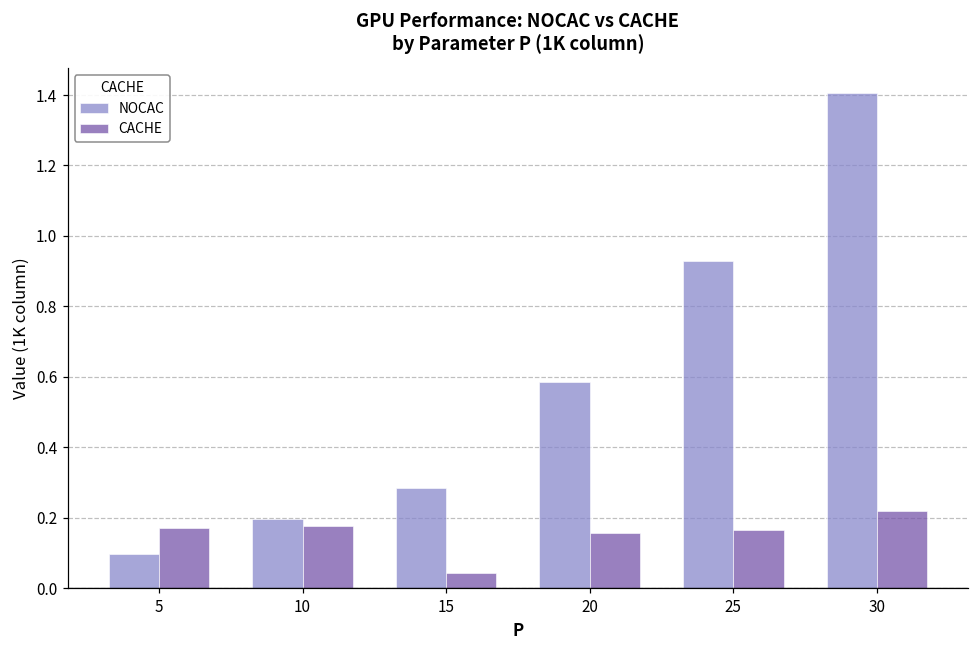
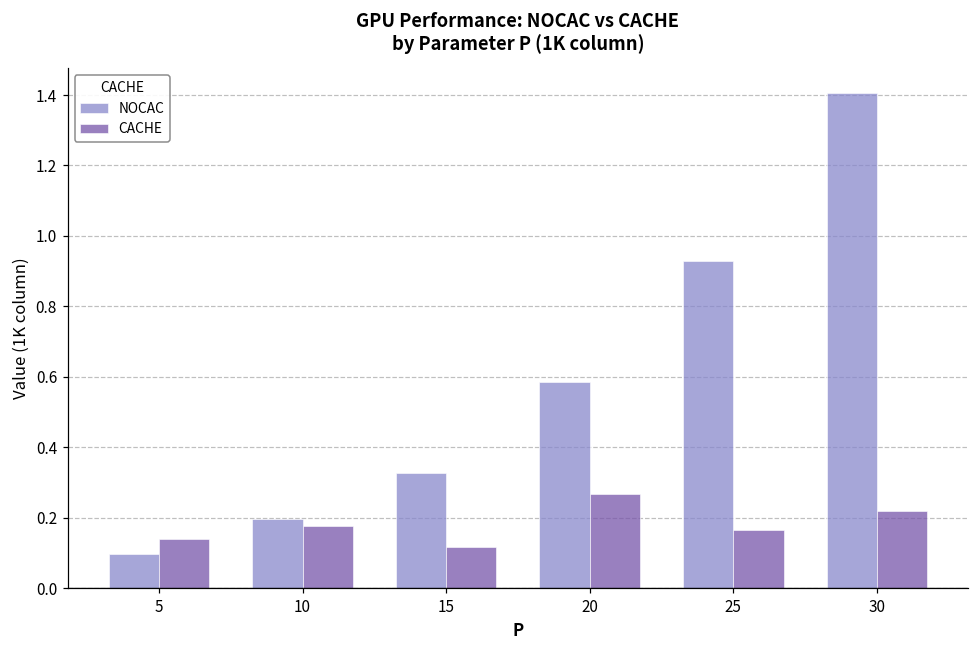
  {
    "NOCAC": {
      "5": 0.10,
      "10": 0.20,
-     "15": 0.28,
+     "15": 0.33,
      "20": 0.59,
      "25": 0.93,
      "30": 1.41
    },
    "CACHE": {
-     "5": 0.17,
+     "5": 0.14,
      "10": 0.18,
-     "15": 0.04,
-     "20": 0.16,
+     "15": 0.12,
+     "20": 0.27,
      "25": 0.17,
      "30": 0.22
    }
  }
